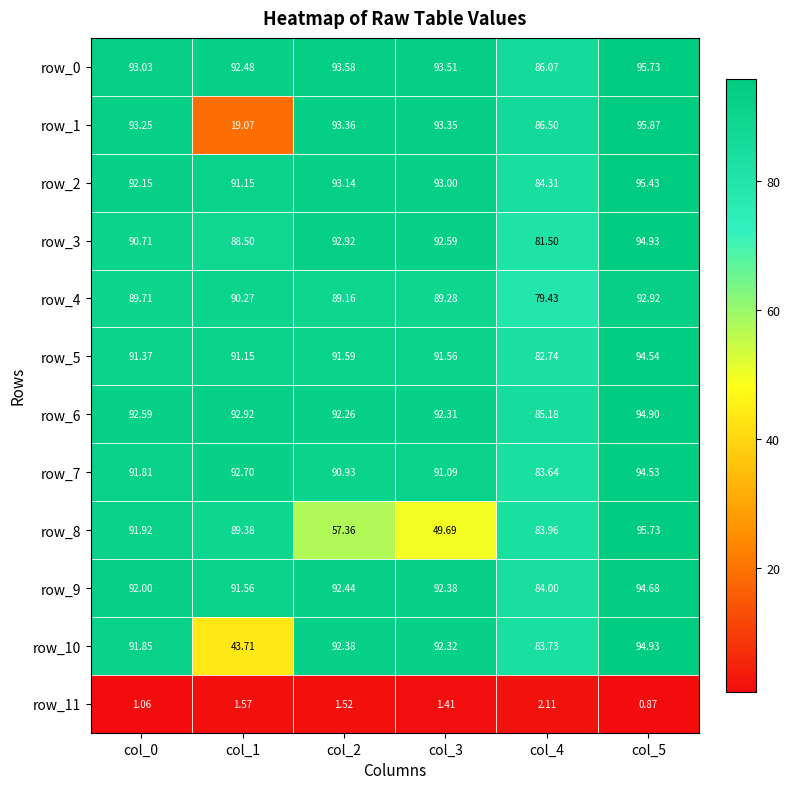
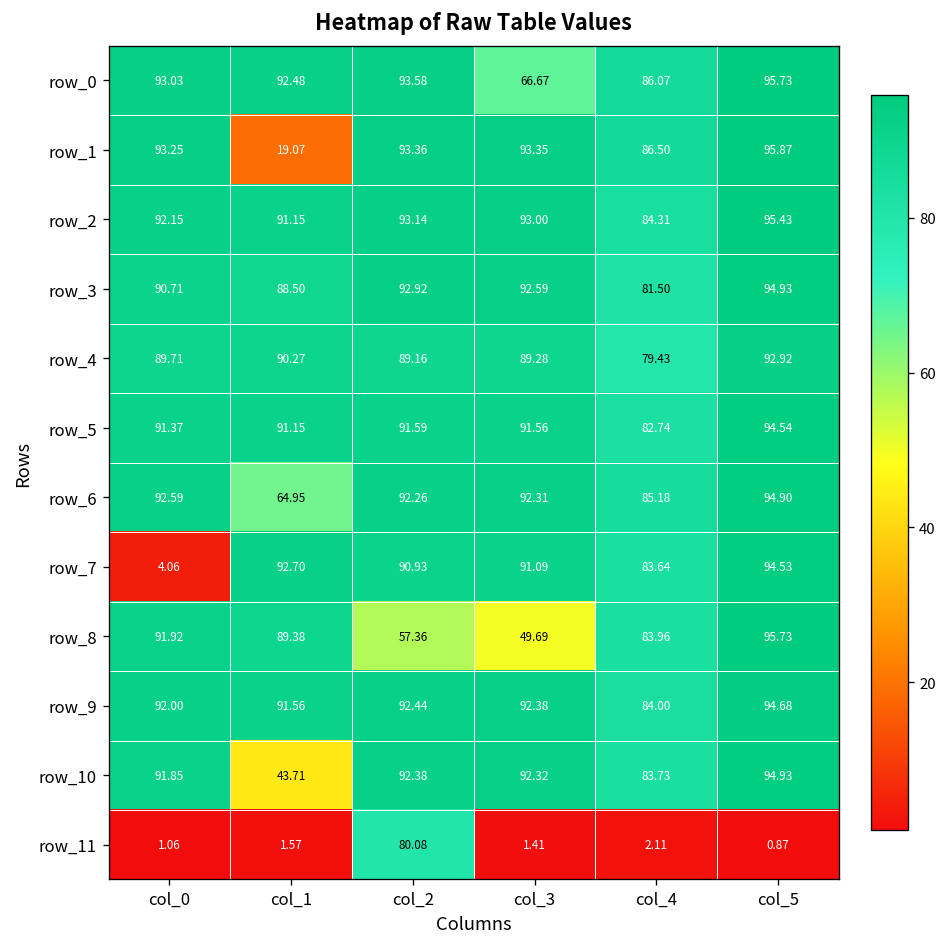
  {
    "row_0": {
      "col_0": 93.03,
      "col_1": 92.48,
      "col_2": 93.58,
-     "col_3": 93.51,
+     "col_3": 66.67,
      "col_4": 86.07,
      "col_5": 95.73
    },
    "row_1": {
      "col_0": 93.25,
      "col_1": 19.07,
      "col_2": 93.36,
      "col_3": 93.35,
      "col_4": 86.50,
      "col_5": 95.87
    },
    "row_2": {
      "col_0": 92.15,
      "col_1": 91.15,
      "col_2": 93.14,
      "col_3": 93.00,
      "col_4": 84.31,
      "col_5": 95.43
    },
    "row_3": {
      "col_0": 90.71,
      "col_1": 88.50,
      "col_2": 92.92,
      "col_3": 92.59,
      "col_4": 81.50,
      "col_5": 94.93
    },
    "row_4": {
      "col_0": 89.71,
      "col_1": 90.27,
      "col_2": 89.16,
      "col_3": 89.28,
      "col_4": 79.43,
      "col_5": 92.92
    },
    "row_5": {
      "col_0": 91.37,
      "col_1": 91.15,
      "col_2": 91.59,
      "col_3": 91.56,
      "col_4": 82.74,
      "col_5": 94.54
    },
    "row_6": {
      "col_0": 92.59,
-     "col_1": 92.92,
+     "col_1": 64.95,
      "col_2": 92.26,
      "col_3": 92.31,
      "col_4": 85.18,
      "col_5": 94.90
    },
    "row_7": {
-     "col_0": 91.81,
+     "col_0": 4.06,
      "col_1": 92.70,
      "col_2": 90.93,
      "col_3": 91.09,
      "col_4": 83.64,
      "col_5": 94.53
    },
    "row_8": {
      "col_0": 91.92,
      "col_1": 89.38,
      "col_2": 57.36,
      "col_3": 49.69,
      "col_4": 83.96,
      "col_5": 95.73
    },
    "row_9": {
      "col_0": 92.00,
      "col_1": 91.56,
      "col_2": 92.44,
      "col_3": 92.38,
      "col_4": 84.00,
      "col_5": 94.68
    },
    "row_10": {
      "col_0": 91.85,
      "col_1": 43.71,
      "col_2": 92.38,
      "col_3": 92.32,
      "col_4": 83.73,
      "col_5": 94.93
    },
    "row_11": {
      "col_0": 1.06,
      "col_1": 1.57,
-     "col_2": 1.52,
+     "col_2": 80.08,
      "col_3": 1.41,
      "col_4": 2.11,
      "col_5": 0.87
    }
  }
